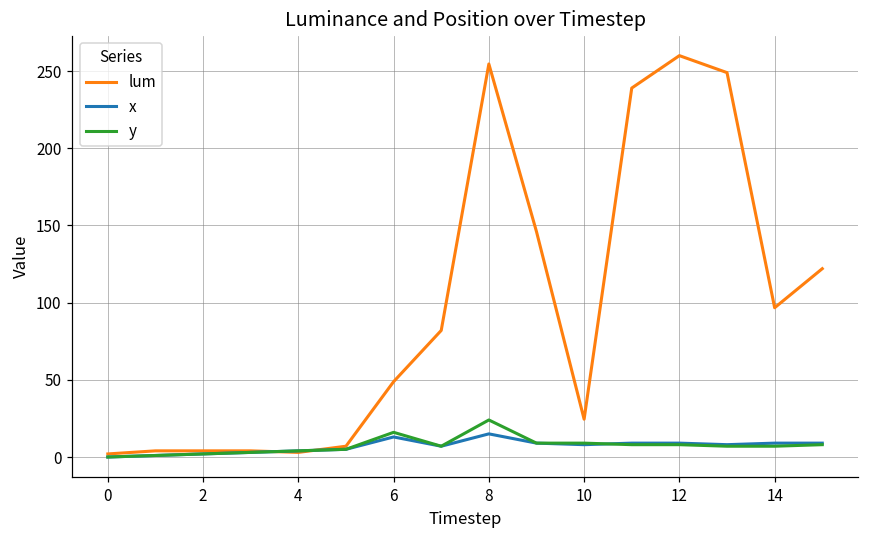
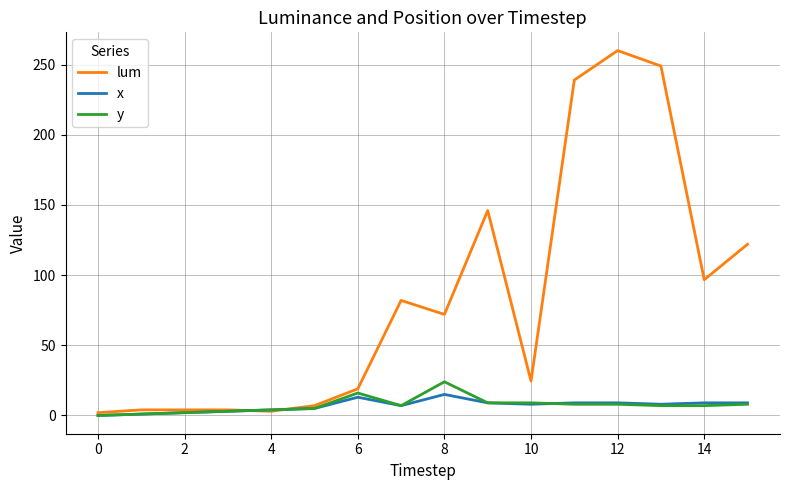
  {
    "lum": {
      "0": 2,
      "2": 4,
-     "6": 49,
-     "8": 255,
+     "6": 19,
+     "8": 72,
      "10": 25,
      "12": 260,
      "14": 97
    },
    "x": {
      "6": 13,
      "8": 15,
      "14": 9
    },
    "y": {
      "6": 16,
      "8": 24,
      "14": 7
    }
  }
